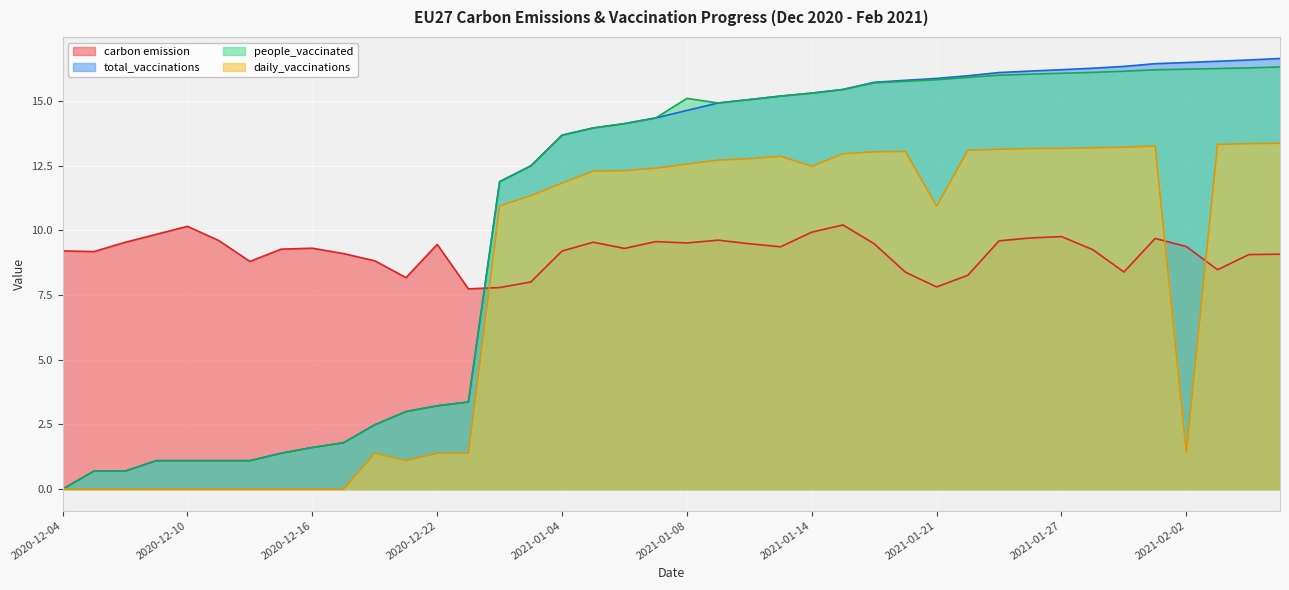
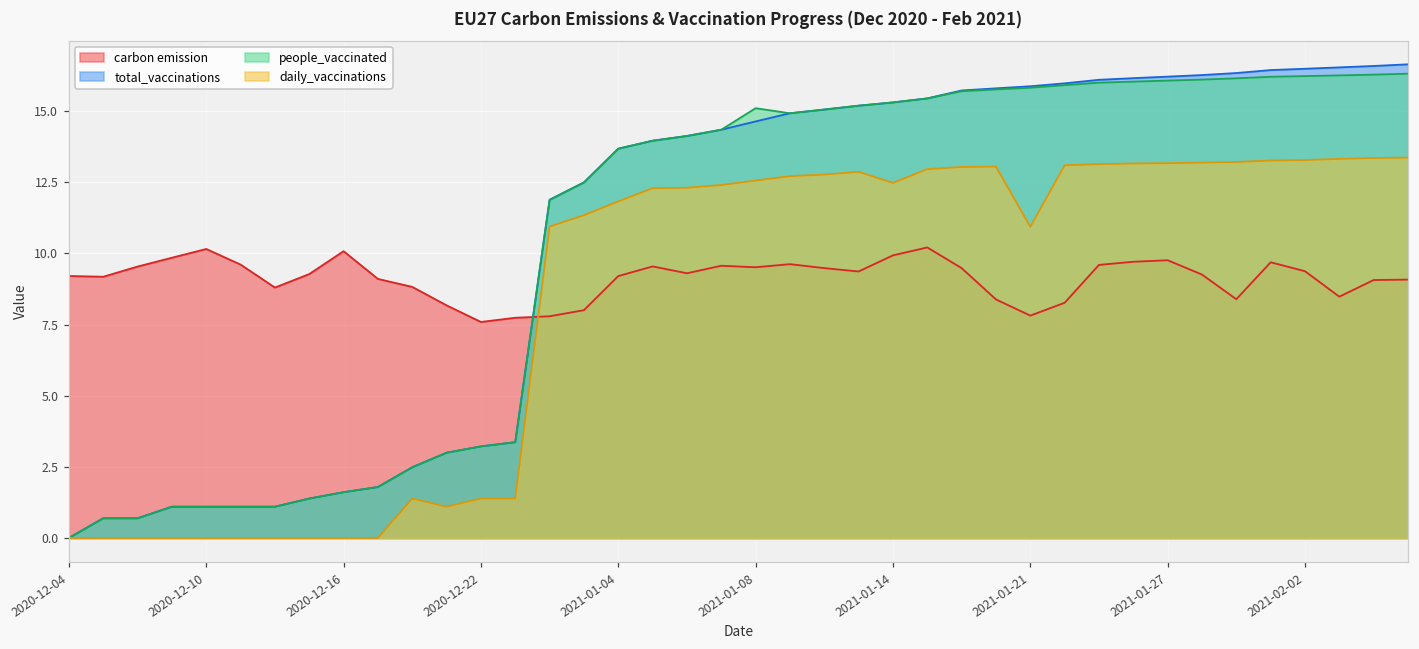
  {
    "carbon emission": {
      "2020-12-04": 9.2,
      "2020-12-10": 10.2,
-     "2020-12-16": 9.3,
-     "2020-12-22": 9.5,
+     "2020-12-16": 10.1,
+     "2020-12-22": 7.6,
      "2021-01-04": 9.2,
      "2021-01-08": 9.5,
      "2021-01-14": 9.9,
      "2021-01-21": 7.8,
      "2021-01-27": 9.8,
      "2021-02-02": 9.4
    },
    "total_vaccinations": {
      "2021-01-08": 14.6,
      "2021-01-27": 16.2,
      "2021-02-02": 16.5
    },
    "people_vaccinated": {
      "2021-01-08": 15.1,
      "2021-01-27": 16.1,
      "2021-02-02": 16.2
    },
    "daily_vaccinations": {
      "2020-12-10": 0.0,
      "2020-12-16": 0.0,
      "2020-12-22": 1.4,
      "2021-01-04": 11.8,
      "2021-01-08": 12.6,
      "2021-01-14": 12.5,
      "2021-01-21": 10.9,
      "2021-01-27": 13.2,
-     "2021-02-02": 1.4
+     "2021-02-02": 13.3
    }
  }
